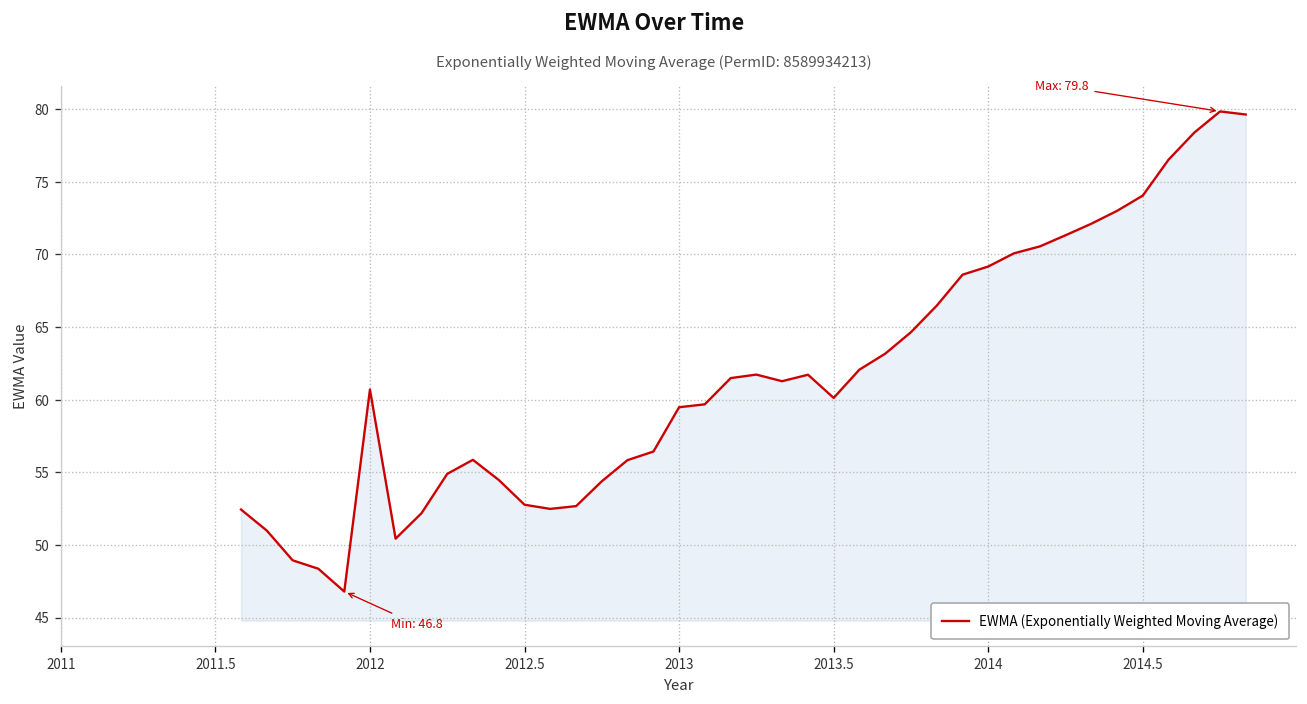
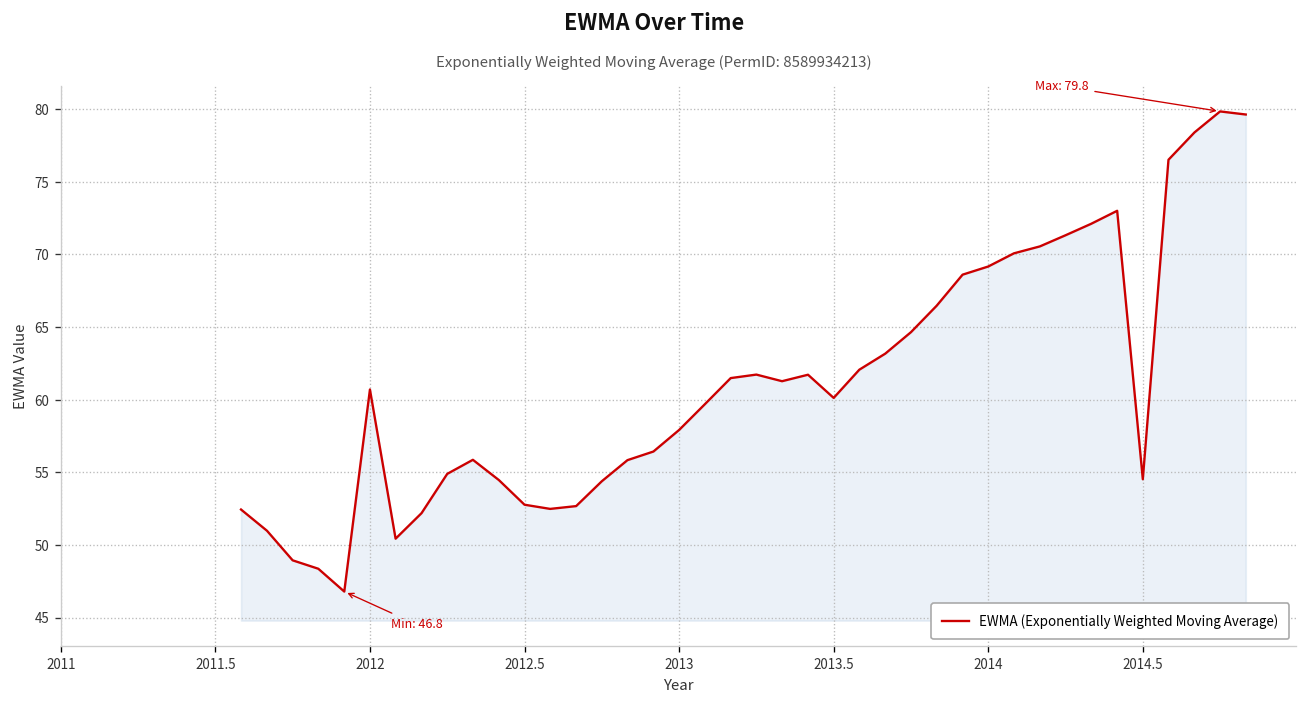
  {
    "2012": 60.7,
    "2012.5": 52.8,
-   "2013": 59.5,
+   "2013": 57.9,
    "2013.5": 60.1,
    "2014": 69.2,
-   "2014.5": 74.1
+   "2014.5": 54.5
  }
